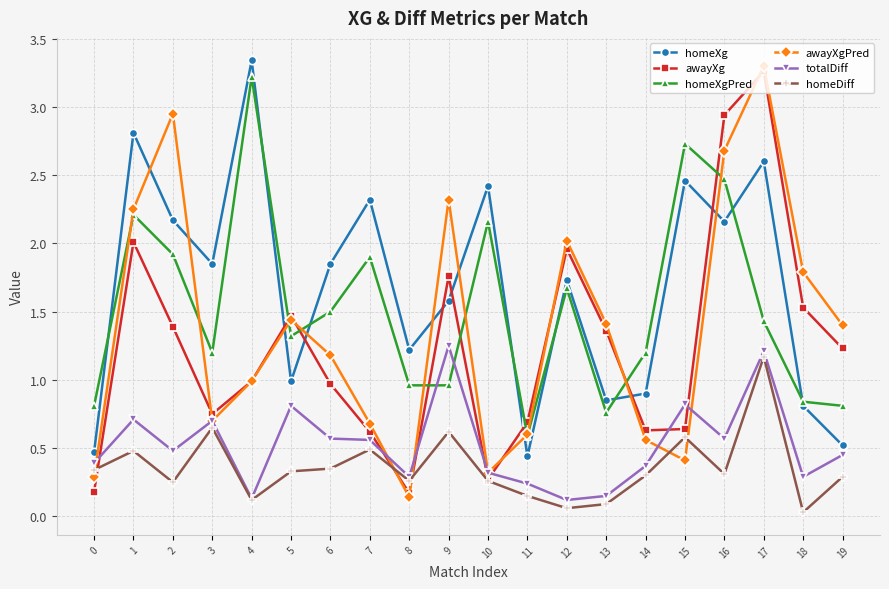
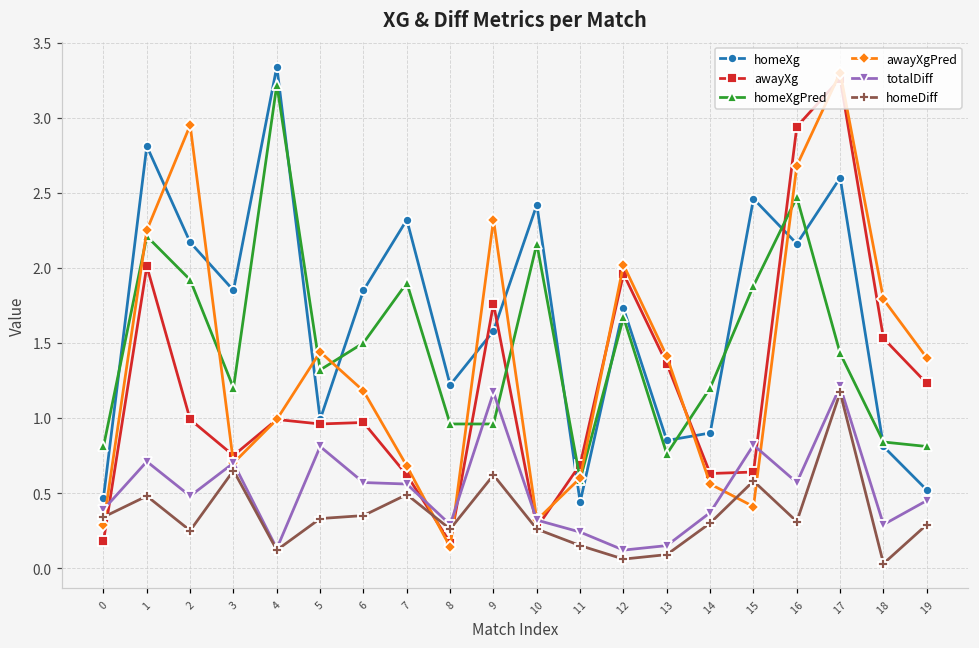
  {
    "homeXg": {
      "0": 0.47,
      "1": 2.81,
      "2": 2.17,
      "3": 1.85,
      "4": 3.34,
      "5": 0.99,
      "6": 1.85,
      "7": 2.32,
      "8": 1.22,
      "9": 1.58,
      "10": 2.42,
      "11": 0.44,
      "12": 1.73,
      "13": 0.85,
      "14": 0.90,
      "15": 2.46,
      "16": 2.16,
      "17": 2.60,
      "18": 0.81,
      "19": 0.52
    },
    "awayXg": {
      "0": 0.18,
      "1": 2.01,
-     "2": 1.39,
+     "2": 0.99,
      "3": 0.75,
-     "5": 1.47,
+     "5": 0.96,
      "6": 0.97,
      "7": 0.62,
      "8": 0.17,
      "9": 1.76,
      "11": 0.69,
      "12": 1.96,
      "13": 1.36,
      "14": 0.63,
      "15": 0.64,
      "16": 2.94,
      "18": 1.53,
      "19": 1.23
    },
    "homeXgPred": {
      "0": 0.81,
      "1": 2.21,
      "2": 1.92,
      "3": 1.20,
      "4": 3.22,
      "5": 1.32,
      "6": 1.50,
      "7": 1.90,
      "8": 0.96,
      "9": 0.96,
      "10": 2.16,
      "12": 1.67,
      "13": 0.76,
      "14": 1.20,
-     "15": 2.73,
+     "15": 1.88,
      "16": 2.47,
      "17": 1.43,
      "18": 0.84,
      "19": 0.81
    },
    "awayXgPred": {
      "0": 0.29,
      "1": 2.25,
      "2": 2.95,
      "5": 1.44,
      "6": 1.18,
      "7": 0.68,
      "8": 0.14,
      "9": 2.32,
      "12": 2.02,
      "13": 1.41,
      "14": 0.56,
      "15": 0.41,
      "16": 2.68,
      "18": 1.79,
      "19": 1.40
    },
    "totalDiff": {
      "0": 0.39,
      "1": 0.71,
      "2": 0.48,
      "5": 0.81,
      "6": 0.57,
      "7": 0.56,
      "8": 0.29,
-     "9": 1.25,
+     "9": 1.17,
      "11": 0.24,
      "12": 0.12,
      "13": 0.15,
      "14": 0.37,
      "15": 0.82,
      "16": 0.57,
      "17": 1.21,
      "18": 0.29,
      "19": 0.45
    },
    "homeDiff": {
      "0": 0.34,
      "1": 0.48,
      "2": 0.25,
      "3": 0.65,
      "5": 0.33,
      "6": 0.35,
      "7": 0.49,
      "8": 0.26,
      "9": 0.62,
      "11": 0.15,
      "12": 0.06,
      "13": 0.09,
      "14": 0.30,
      "15": 0.58,
      "16": 0.31,
      "17": 1.17,
      "18": 0.03,
      "19": 0.29
    }
  }
